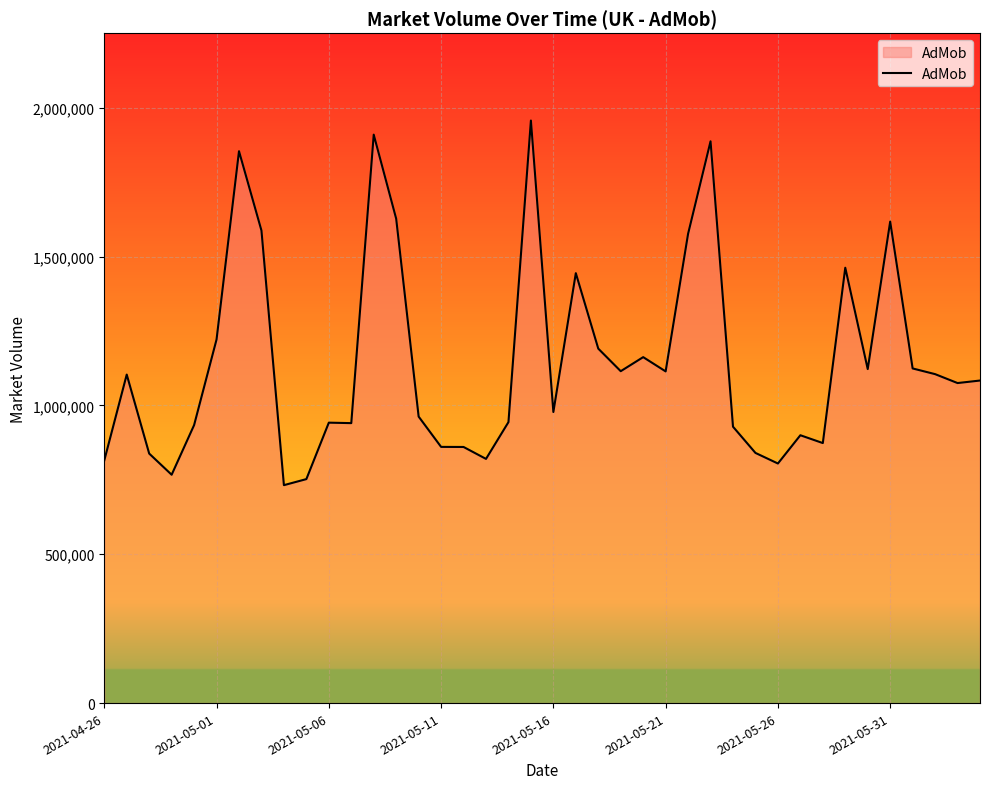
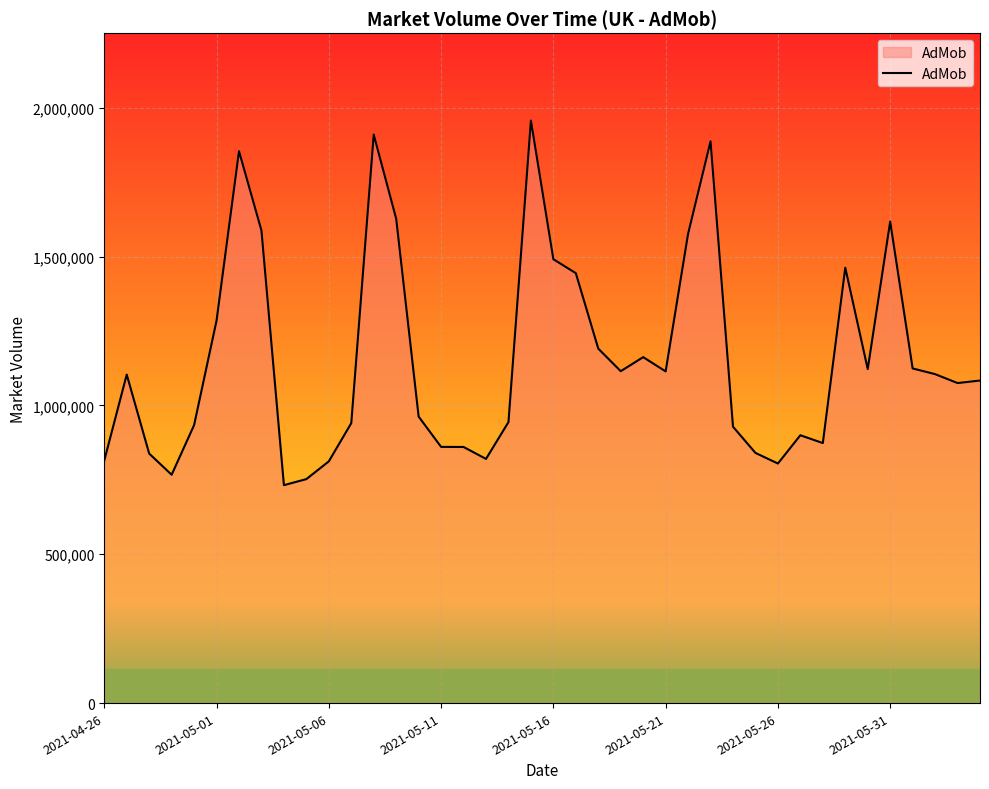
  {
    "2021-04-26": "820,000",
-   "2021-05-01": "1,220,000",
-   "2021-05-06": "940,000",
+   "2021-05-01": "1,280,000",
+   "2021-05-06": "810,000",
    "2021-05-11": "860,000",
-   "2021-05-16": "980,000",
+   "2021-05-16": "1,490,000",
    "2021-05-21": "1,110,000",
    "2021-05-26": "800,000",
    "2021-05-31": "1,620,000"
  }
